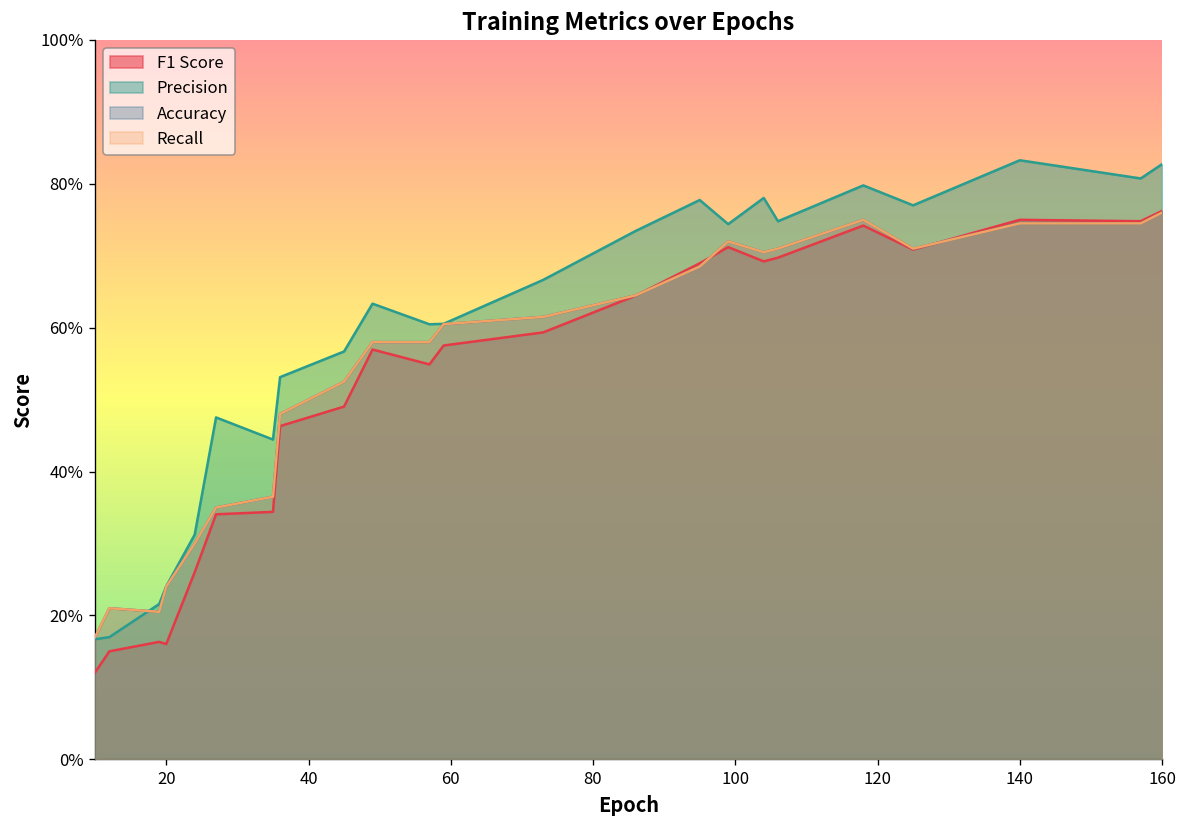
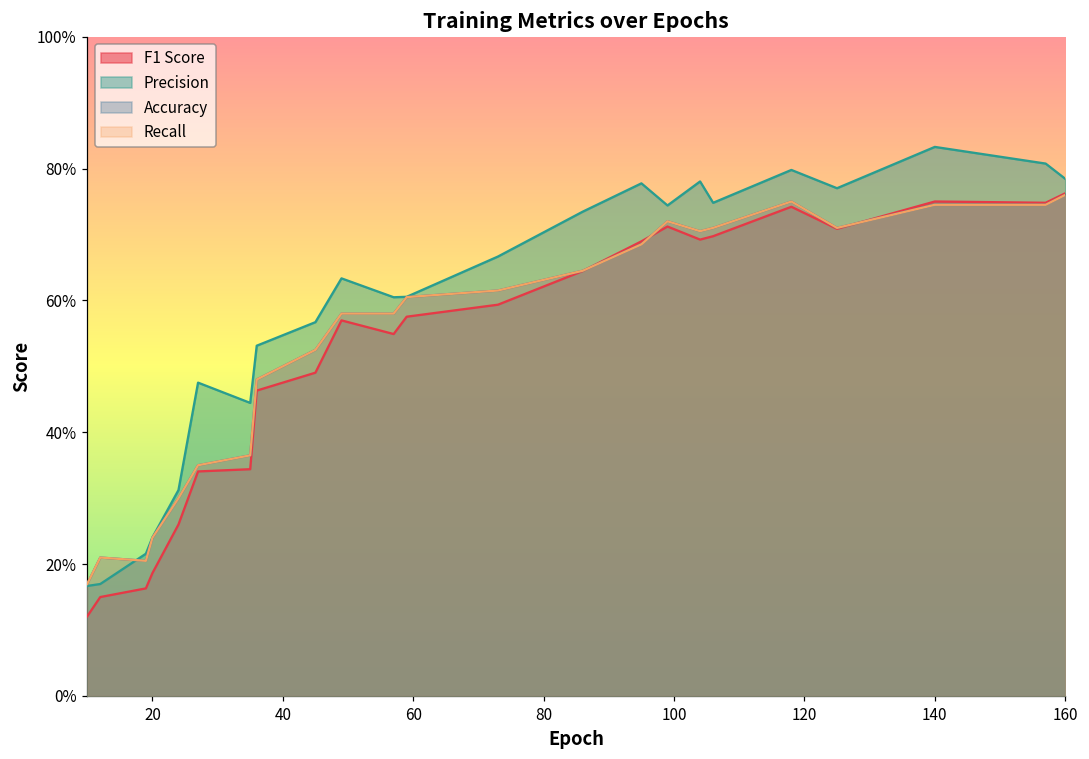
  {
    "F1 Score": {
-     "20": "16%",
+     "20": "19%",
      "140": "75%"
    },
    "Precision": {
      "140": "83%",
-     "160": "83%"
+     "160": "78%"
    },
    "Recall": {
      "140": "75%"
    }
  }
